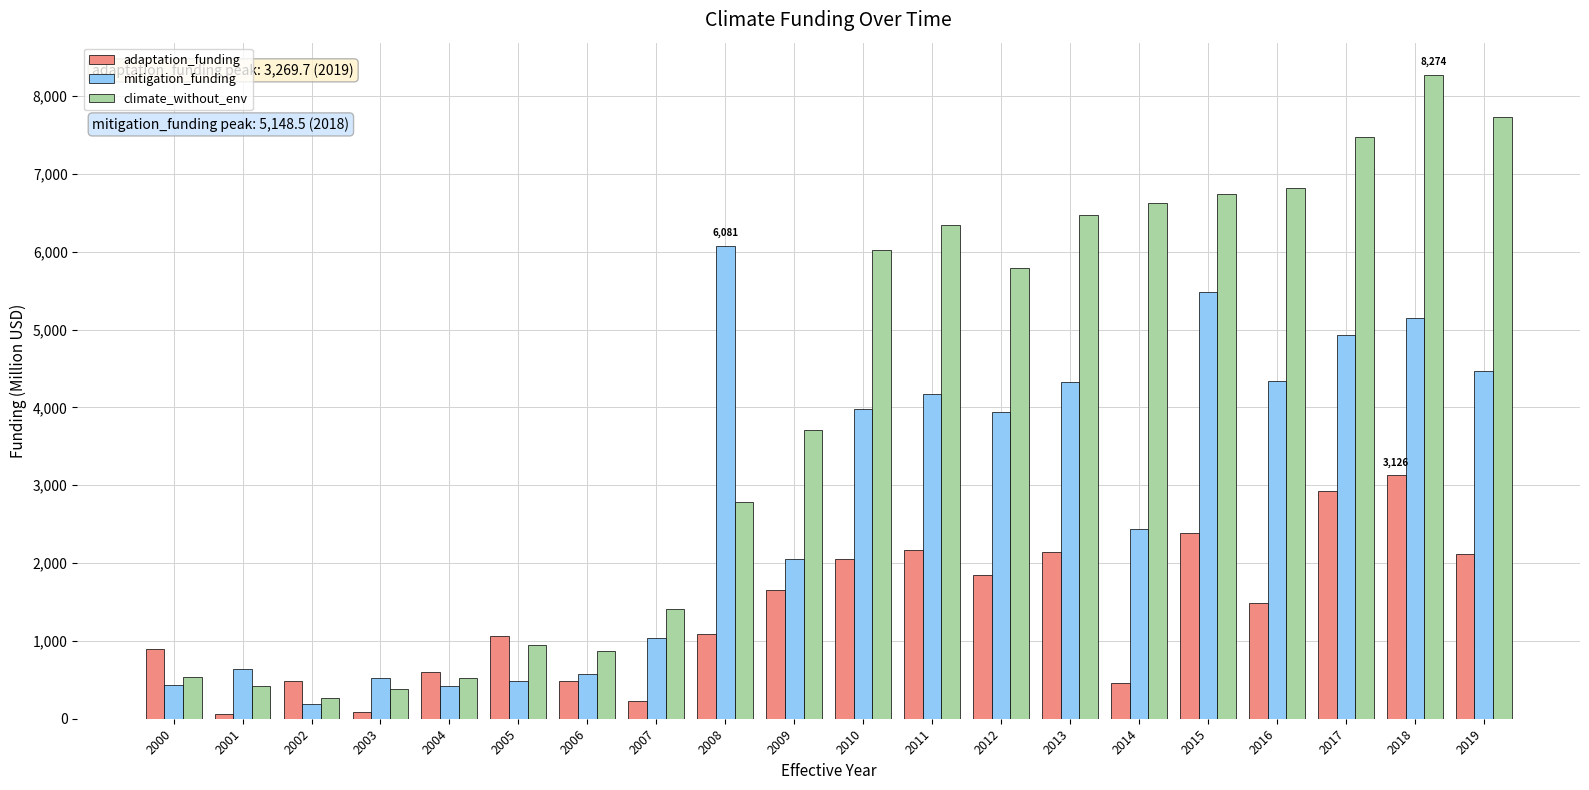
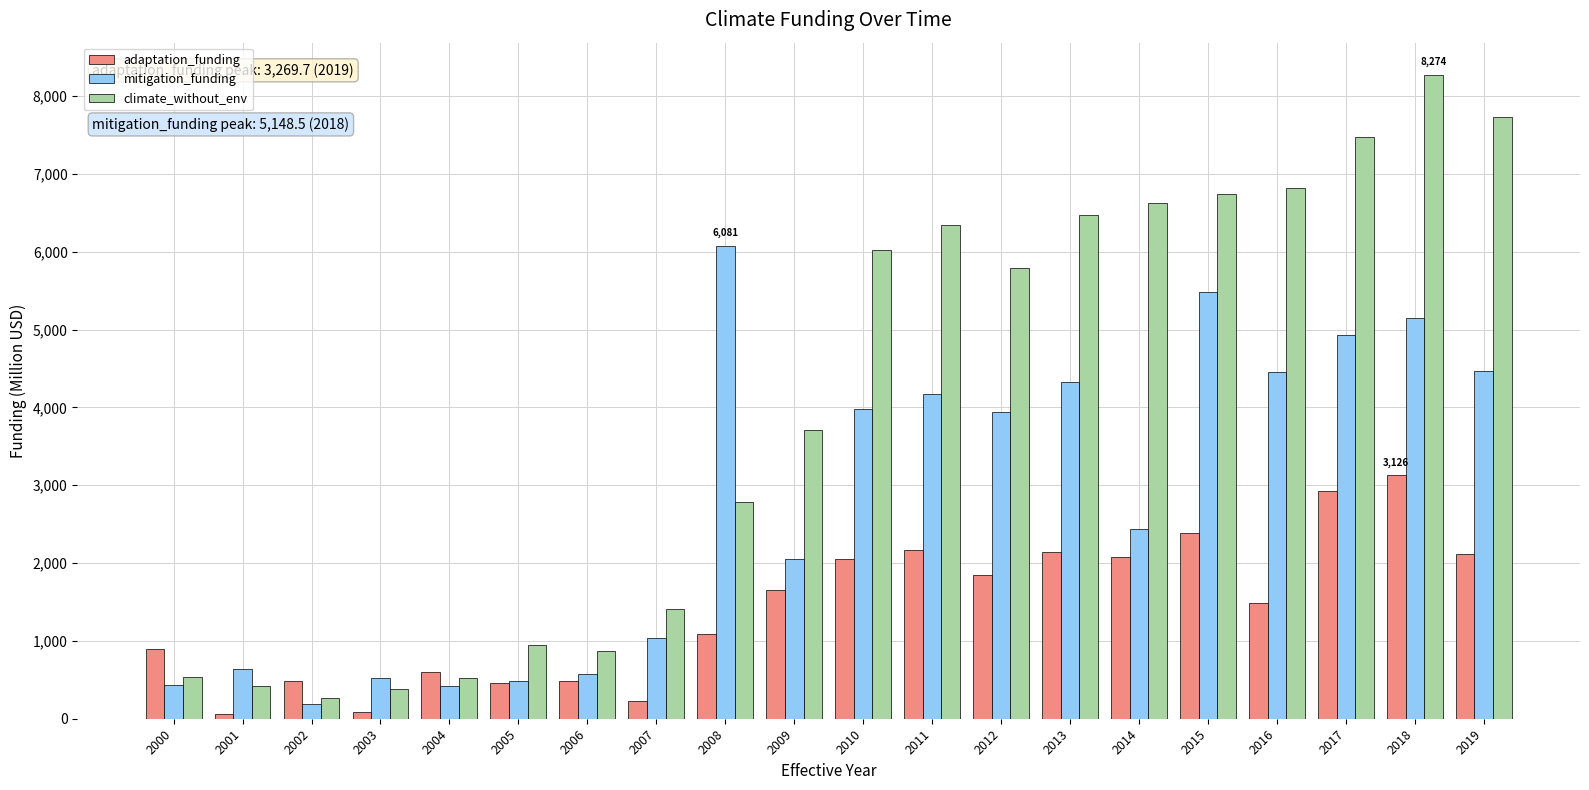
  {
    "adaptation_funding": {
      "2000": "900",
      "2001": "100",
      "2002": "500",
      "2003": "100",
      "2004": "600",
-     "2005": "1,100",
+     "2005": "500",
      "2006": "500",
      "2007": "200",
      "2008": "1,100",
      "2009": "1,700",
      "2010": "2,000",
      "2011": "2,200",
      "2012": "1,800",
      "2013": "2,100",
-     "2014": "500",
+     "2014": "2,100",
      "2015": "2,400",
      "2016": "1,500",
      "2017": "2,900",
      "2019": "2,100"
    },
    "mitigation_funding": {
      "2000": "400",
      "2001": "600",
      "2002": "200",
      "2003": "500",
      "2004": "400",
      "2005": "500",
      "2006": "600",
      "2007": "1,000",
      "2009": "2,100",
      "2010": "4,000",
      "2011": "4,200",
      "2012": "3,900",
      "2013": "4,300",
      "2014": "2,400",
      "2015": "5,500",
-     "2016": "4,300",
+     "2016": "4,500",
      "2017": "4,900",
      "2018": "5,100",
      "2019": "4,500"
    },
    "climate_without_env": {
      "2018": "8,274"
    }
  }
